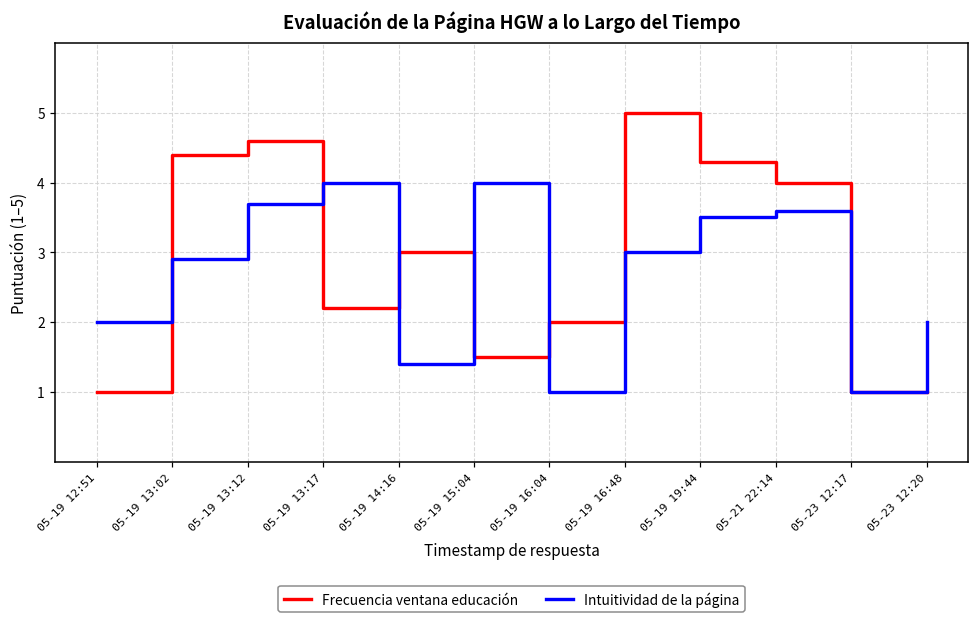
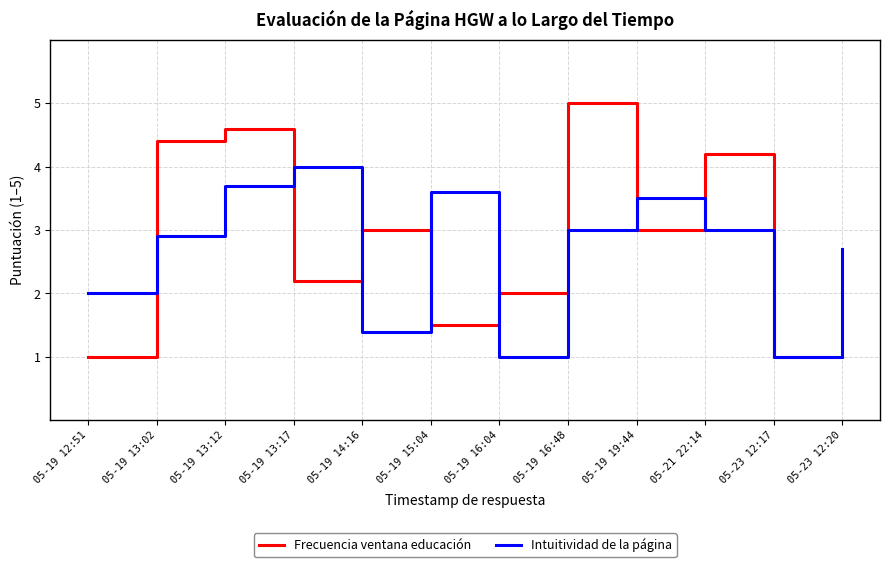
  {
    "Frecuencia ventana educación": {
      "05-19 12:51": 1.0,
      "05-19 13:02": 4.4,
      "05-19 13:12": 4.6,
      "05-19 13:17": 2.2,
      "05-19 14:16": 3.0,
      "05-19 15:04": 1.5,
      "05-19 16:04": 2.0,
      "05-19 16:48": 5.0,
-     "05-19 19:44": 4.3,
-     "05-21 22:14": 4.0,
+     "05-19 19:44": 3.0,
+     "05-21 22:14": 4.2,
      "05-23 12:20": 1.0
    },
    "Intuitividad de la página": {
      "05-19 12:51": 2.0,
      "05-19 13:02": 2.9,
      "05-19 13:12": 3.7,
      "05-19 13:17": 4.0,
      "05-19 14:16": 1.4,
-     "05-19 15:04": 4.0,
+     "05-19 15:04": 3.6,
      "05-19 16:04": 1.0,
      "05-19 16:48": 3.0,
      "05-19 19:44": 3.5,
-     "05-21 22:14": 3.6,
-     "05-23 12:20": 2.0
+     "05-21 22:14": 3.0,
+     "05-23 12:20": 2.7
    }
  }
